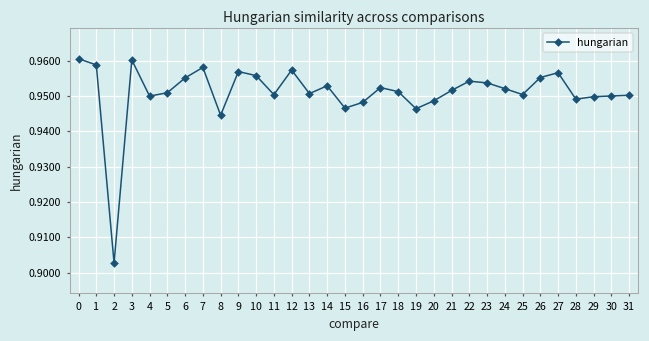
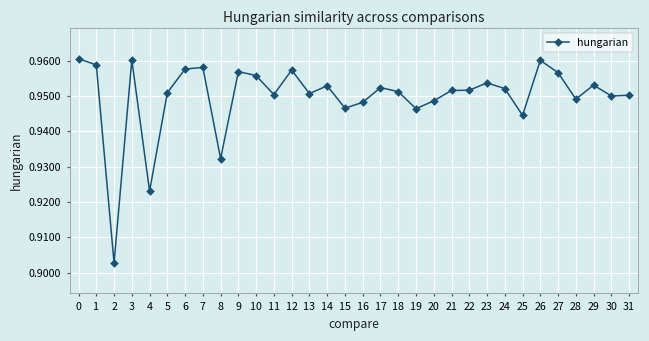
  {
    "0": 0.961,
    "1": 0.959,
    "2": 0.903,
    "3": 0.960,
-   "4": 0.950,
+   "4": 0.923,
    "5": 0.951,
-   "6": 0.955,
+   "6": 0.958,
    "7": 0.958,
-   "8": 0.945,
+   "8": 0.932,
    "9": 0.957,
    "10": 0.956,
    "11": 0.950,
    "12": 0.957,
    "13": 0.951,
    "14": 0.953,
    "15": 0.947,
    "16": 0.948,
    "17": 0.952,
    "18": 0.951,
    "19": 0.946,
    "20": 0.949,
    "21": 0.952,
-   "22": 0.954,
+   "22": 0.952,
    "23": 0.954,
    "24": 0.952,
-   "25": 0.950,
-   "26": 0.955,
+   "25": 0.945,
+   "26": 0.960,
    "27": 0.957,
    "28": 0.949,
-   "29": 0.950,
+   "29": 0.953,
    "30": 0.950,
    "31": 0.950
  }
